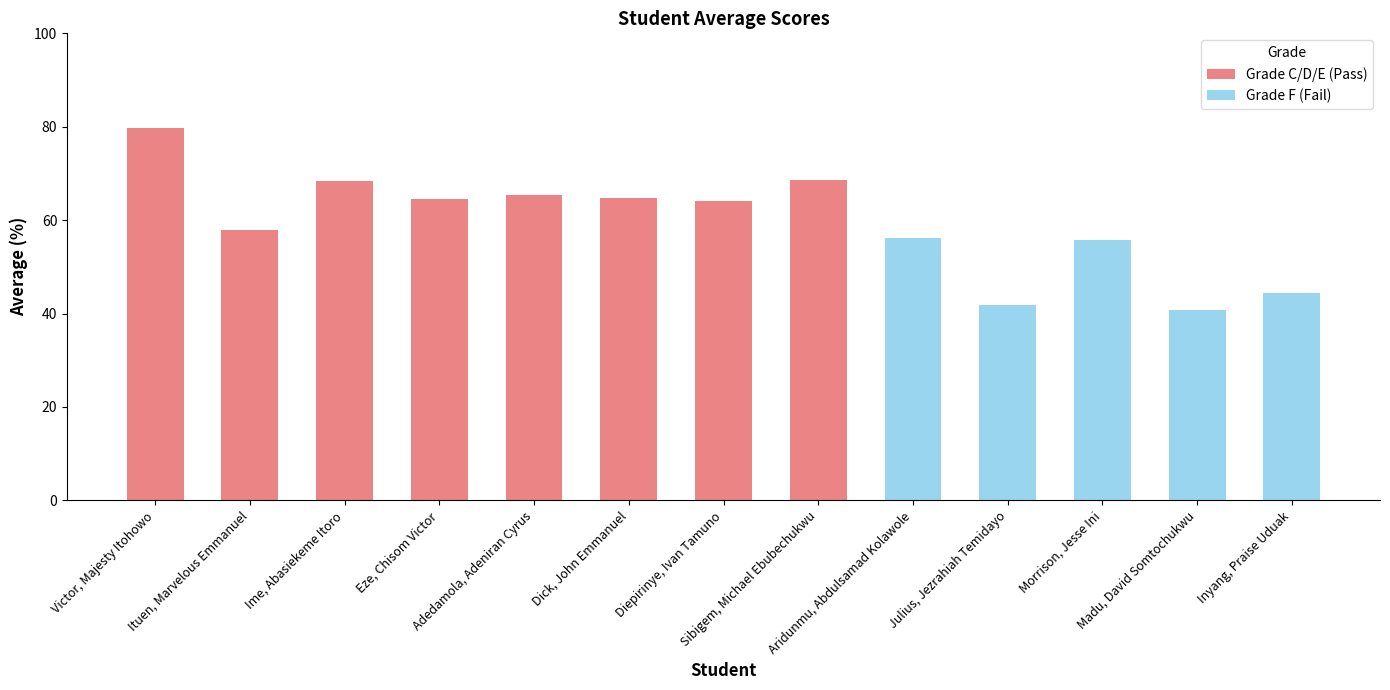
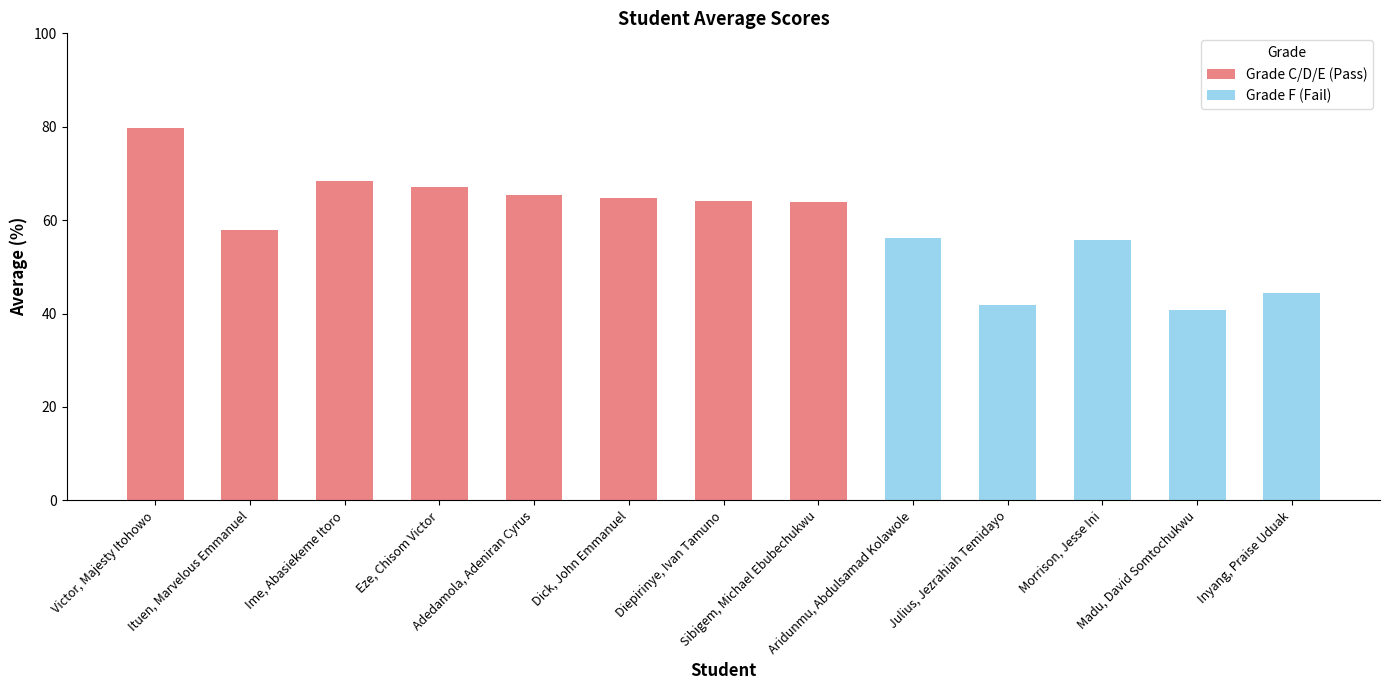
  {
    "Victor, Majesty Itohowo": 80,
    "Ituen, Marvelous Emmanuel": 58,
    "Ime, Abasiekeme Itoro": 68,
-   "Eze, Chisom Victor": 65,
+   "Eze, Chisom Victor": 67,
    "Adedamola, Adeniran Cyrus": 65,
    "Dick, John Emmanuel": 65,
    "Diepirinye, Ivan Tamuno": 64,
-   "Sibigem, Michael Ebubechukwu": 69,
+   "Sibigem, Michael Ebubechukwu": 64,
    "Aridunmu, Abdulsamad Kolawole": 56,
    "Julius, Jezrahiah Temidayo": 42,
    "Morrison, Jesse Ini": 56,
    "Madu, David Somtochukwu": 41,
    "Inyang, Praise Uduak": 45
  }
